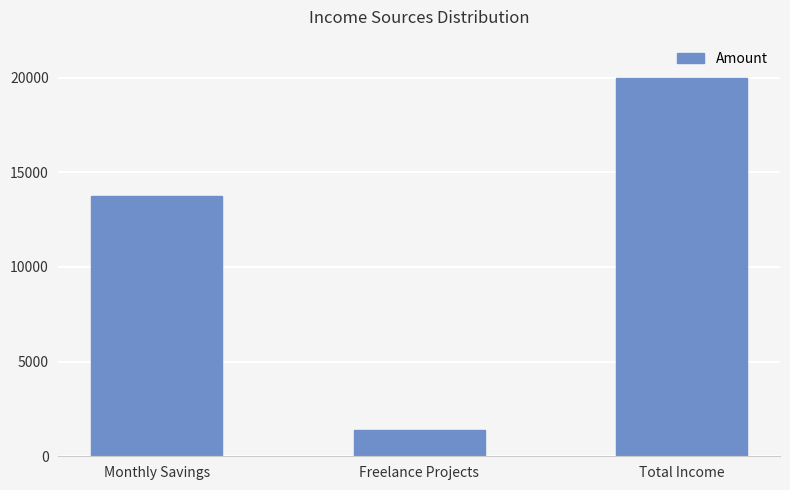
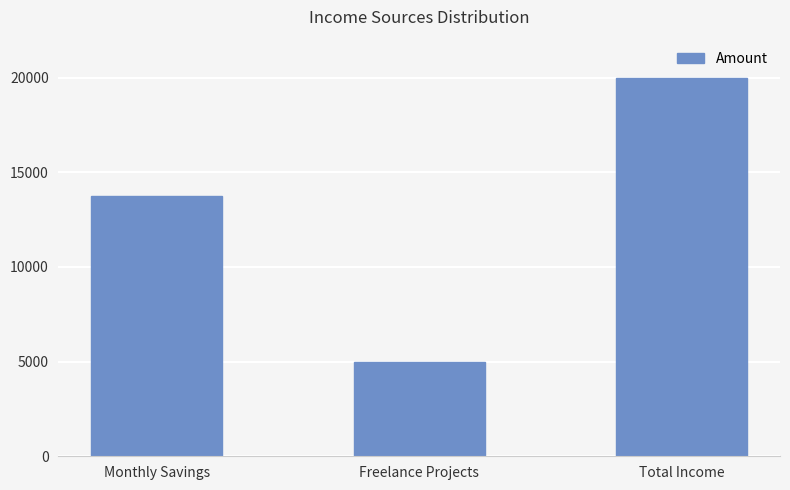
  {
    "Monthly Savings": 13800,
-   "Freelance Projects": 1400,
+   "Freelance Projects": 5000,
    "Total Income": 20000
  }
